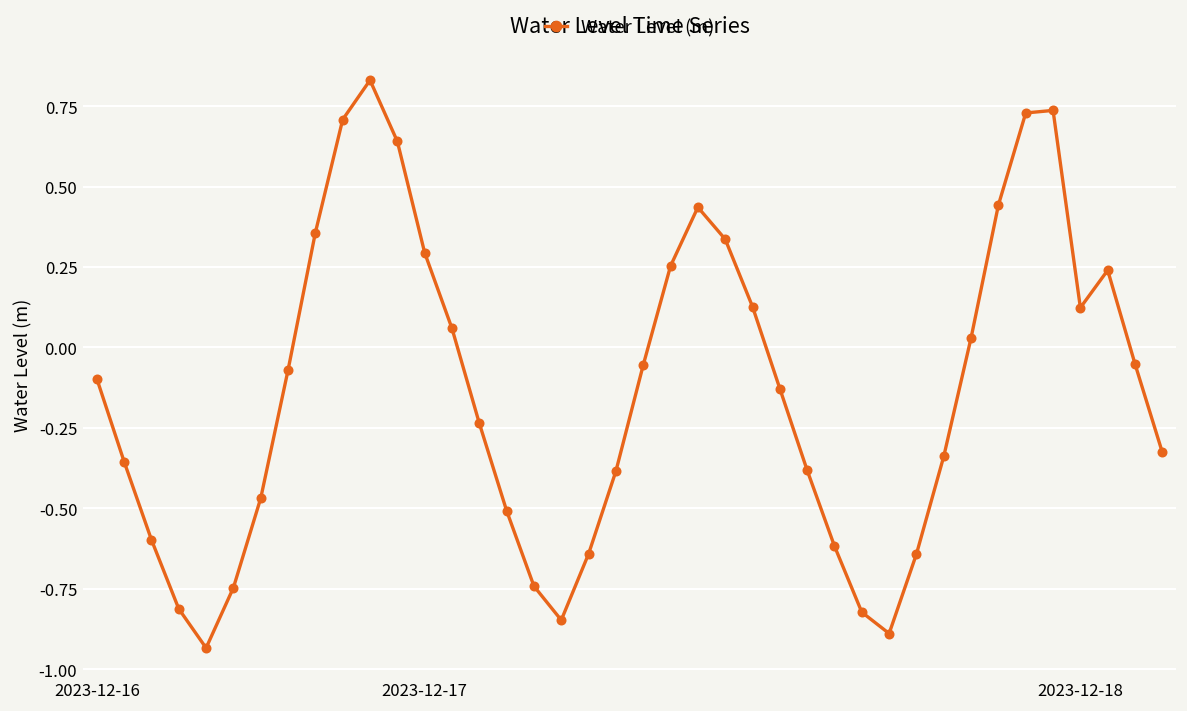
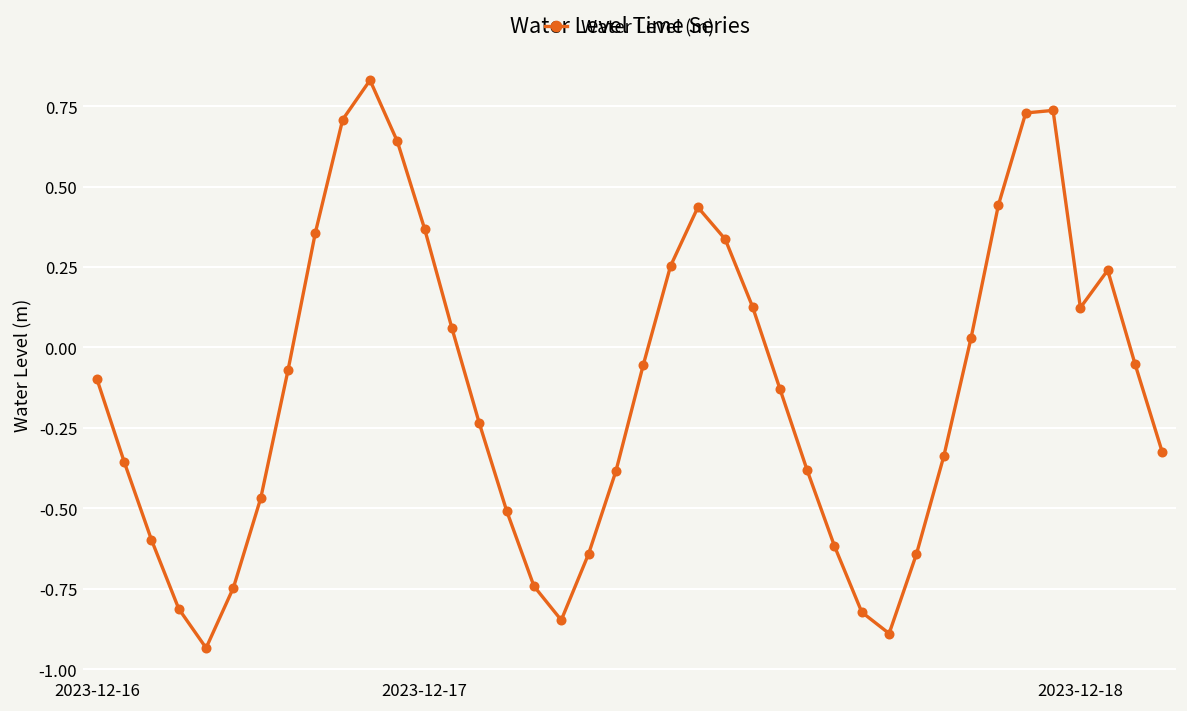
  {
    "2023-12-16": -0.10,
-   "2023-12-17": 0.29,
+   "2023-12-17": 0.37,
    "2023-12-18": 0.12
  }
